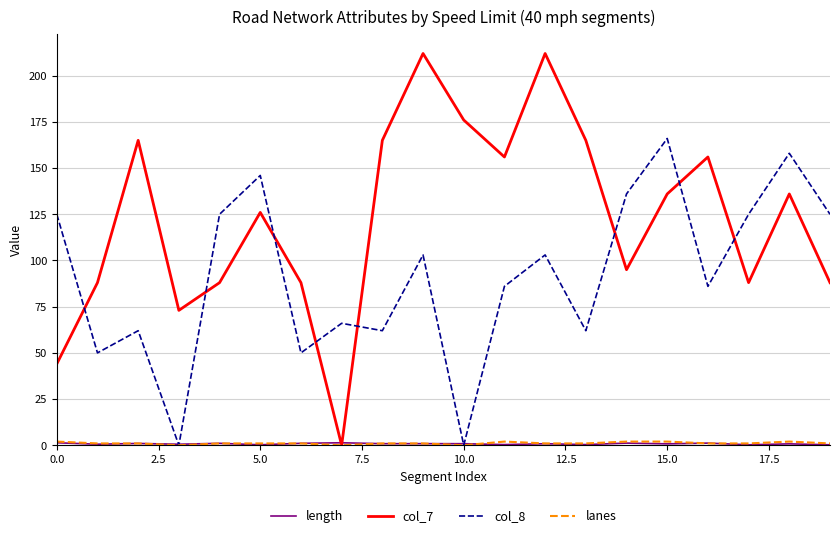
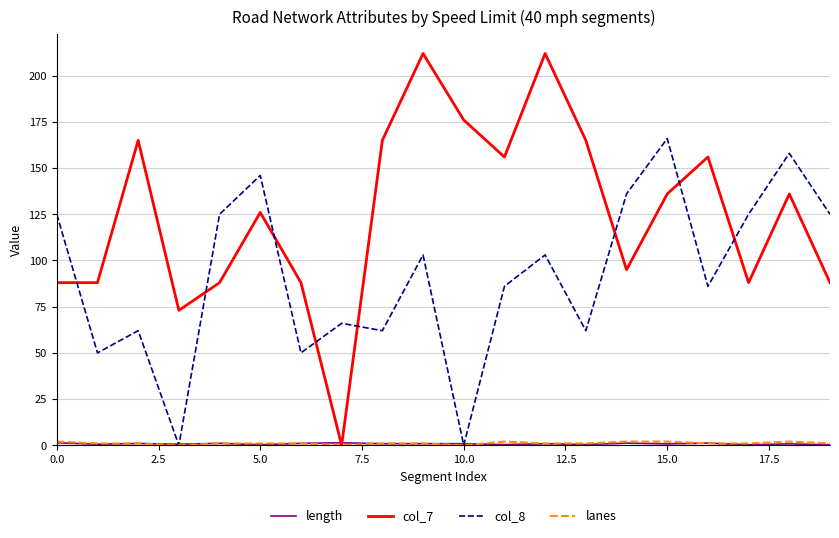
  {
    "col_7": {
-     "0.0": 44,
+     "0.0": 88,
      "5.0": 126,
      "10.0": 176,
      "15.0": 136
    },
    "col_8": {
      "0.0": 125,
      "5.0": 146,
      "15.0": 166
    }
  }
